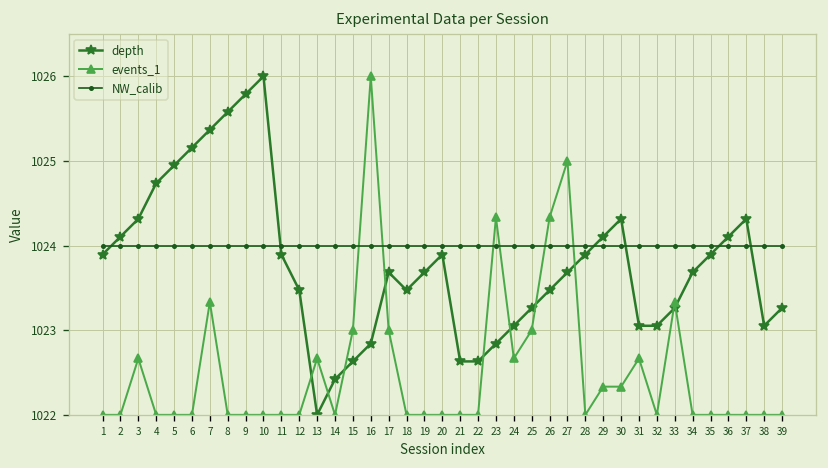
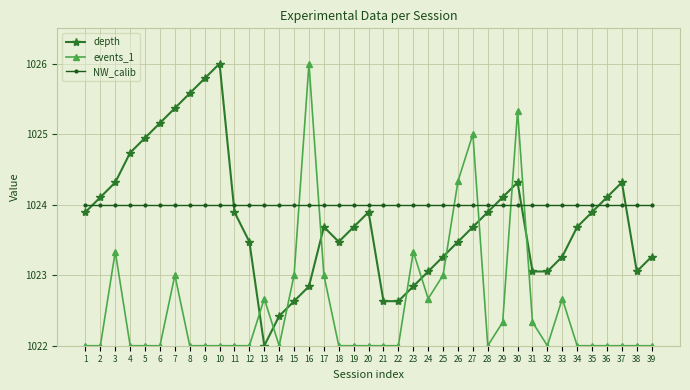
  {
    "events_1": {
      "1": 1022.0,
      "2": 1022.0,
-     "3": 1022.7,
+     "3": 1023.3,
      "4": 1022.0,
      "5": 1022.0,
      "6": 1022.0,
-     "7": 1023.3,
+     "7": 1023.0,
      "8": 1022.0,
      "9": 1022.0,
      "10": 1022.0,
      "11": 1022.0,
      "12": 1022.0,
      "13": 1022.7,
      "14": 1022.0,
      "15": 1023.0,
      "16": 1026.0,
      "17": 1023.0,
      "18": 1022.0,
      "19": 1022.0,
      "20": 1022.0,
      "21": 1022.0,
      "22": 1022.0,
-     "23": 1024.3,
+     "23": 1023.3,
      "24": 1022.7,
      "25": 1023.0,
      "26": 1024.3,
      "27": 1025.0,
      "28": 1022.0,
      "29": 1022.3,
-     "30": 1022.3,
-     "31": 1022.7,
+     "30": 1025.3,
+     "31": 1022.3,
      "32": 1022.0,
-     "33": 1023.3,
+     "33": 1022.7,
      "34": 1022.0,
      "35": 1022.0,
      "36": 1022.0,
      "37": 1022.0,
      "38": 1022.0,
      "39": 1022.0
    }
  }
